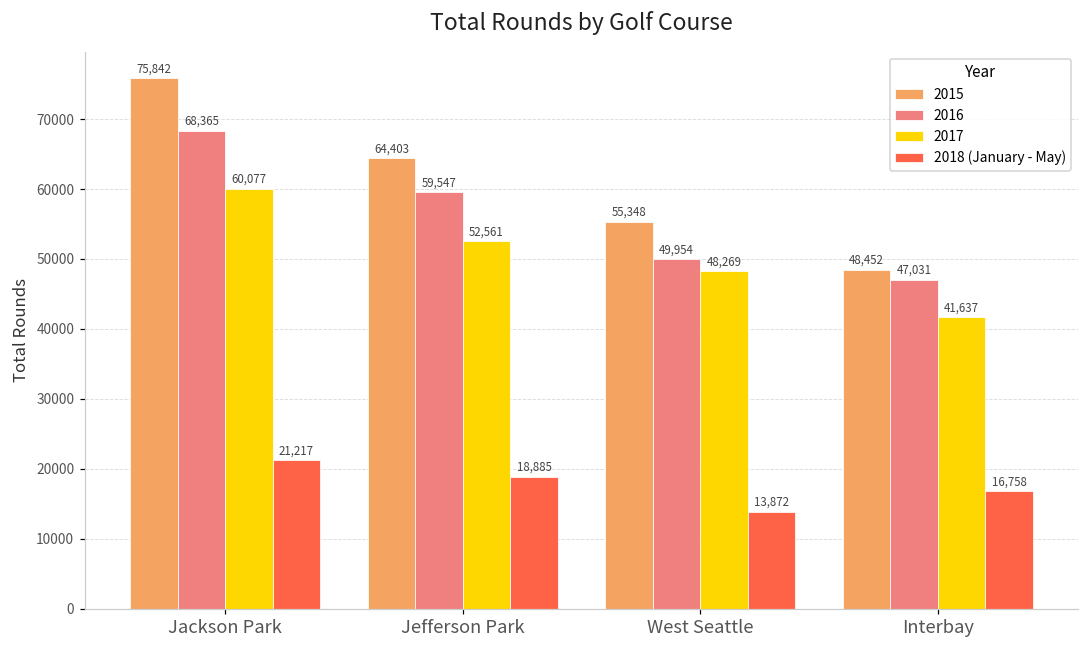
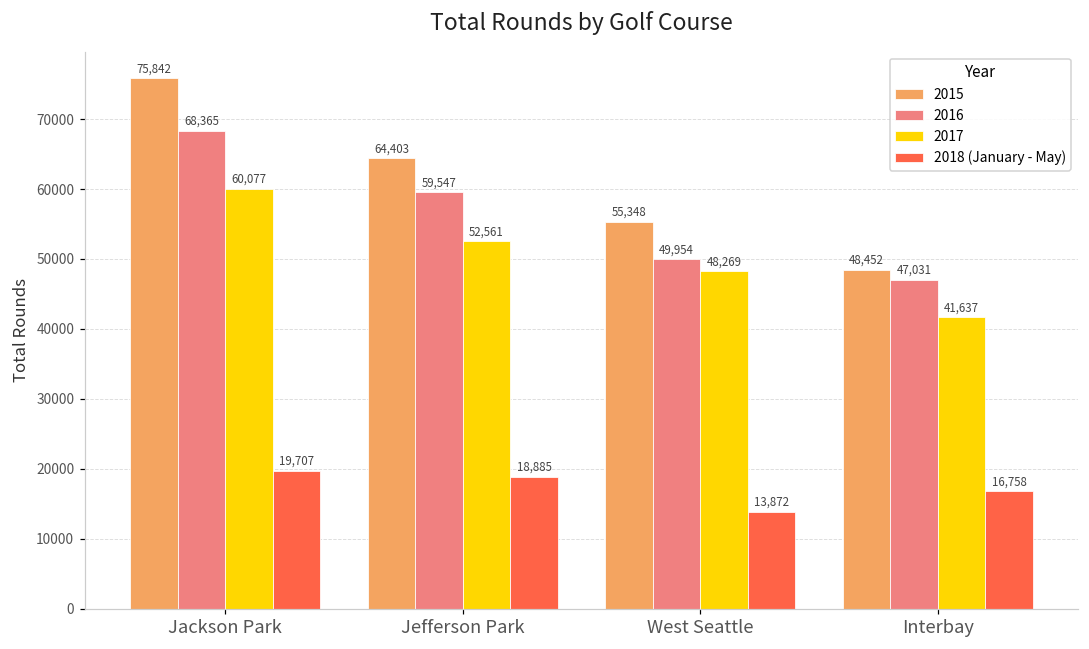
  {
    "2017": {
      "Jackson Park": "60,077",
      "Jefferson Park": "52,561",
      "West Seattle": "48,269",
      "Interbay": "41,637"
    },
    "2018 (January - May)": {
-     "Jackson Park": "21,217",
+     "Jackson Park": "19,707",
      "Jefferson Park": "18,885",
      "West Seattle": "13,872",
      "Interbay": "16,758"
    }
  }
